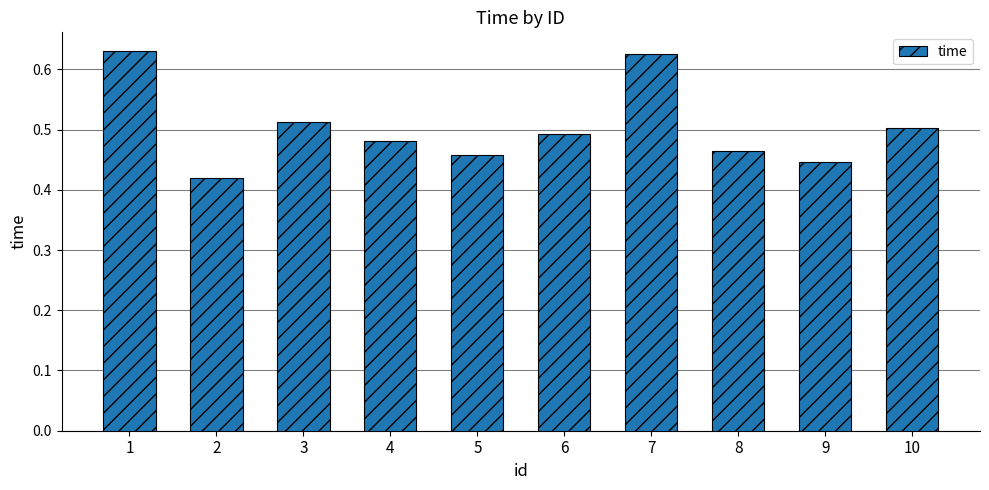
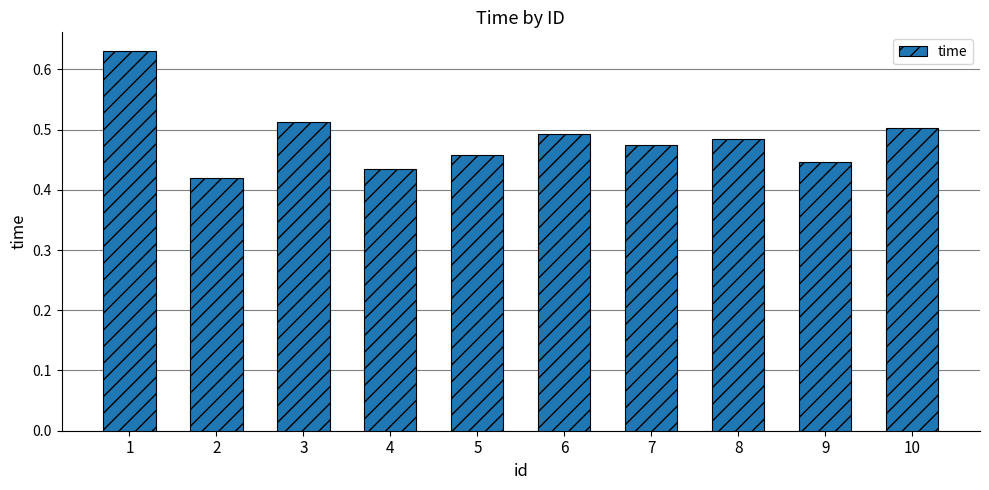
  {
    "1": 0.63,
    "2": 0.42,
    "3": 0.51,
-   "4": 0.48,
+   "4": 0.44,
    "5": 0.46,
    "6": 0.49,
-   "7": 0.63,
-   "8": 0.47,
+   "7": 0.47,
+   "8": 0.49,
    "9": 0.45,
    "10": 0.50
  }
